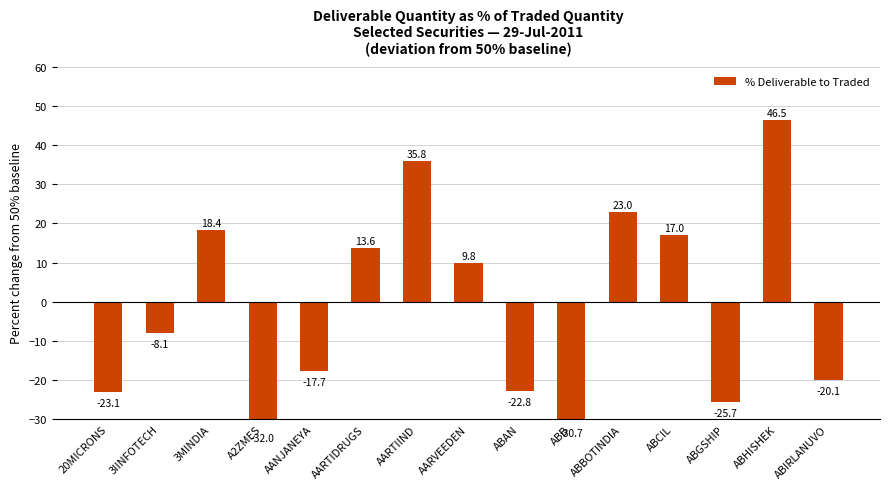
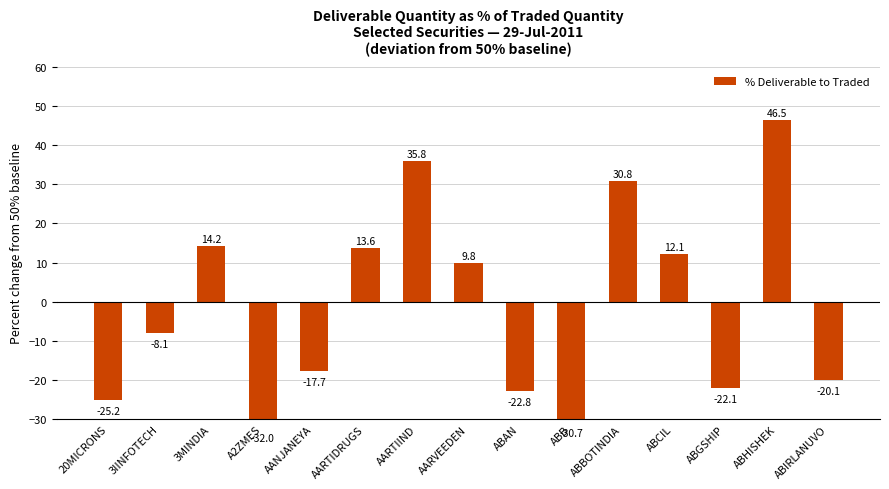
  {
-   "20MICRONS": -23.1,
+   "20MICRONS": -25.2,
    "3IINFOTECH": -8.1,
-   "3MINDIA": 18.4,
+   "3MINDIA": 14.2,
    "AANJANEYA": -17.7,
    "AARTIDRUGS": 13.6,
    "AARTIIND": 35.8,
    "AARVEEDEN": 9.8,
    "ABAN": -22.8,
-   "ABBOTINDIA": 23.0,
-   "ABCIL": 17.0,
-   "ABGSHIP": -25.7,
+   "ABBOTINDIA": 30.8,
+   "ABCIL": 12.1,
+   "ABGSHIP": -22.1,
    "ABHISHEK": 46.5,
    "ABIRLANUVO": -20.1
  }
